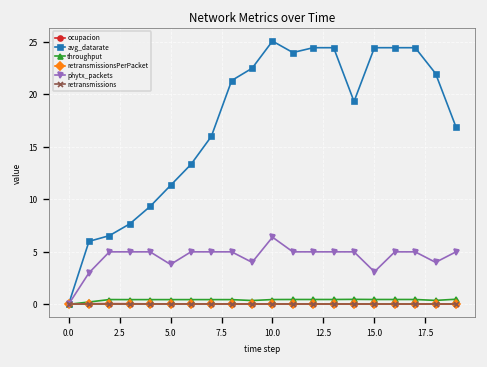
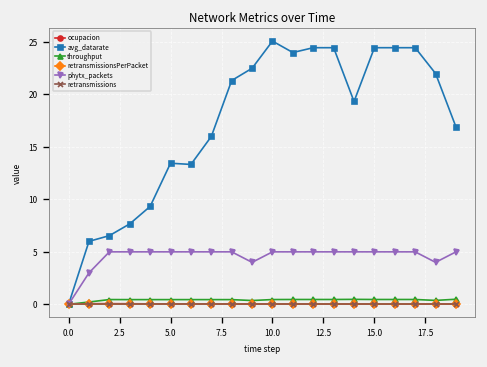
  {
    "avg_datarate": {
-     "5.0": 11,
+     "5.0": 13,
      "10.0": 25,
      "15.0": 24
    },
    "throughput": {
      "5.0": 0,
      "10.0": 0,
      "15.0": 0
    },
    "phytx_packets": {
-     "5.0": 4,
-     "10.0": 6,
-     "15.0": 3
+     "5.0": 5,
+     "10.0": 5,
+     "15.0": 5
    }
  }
